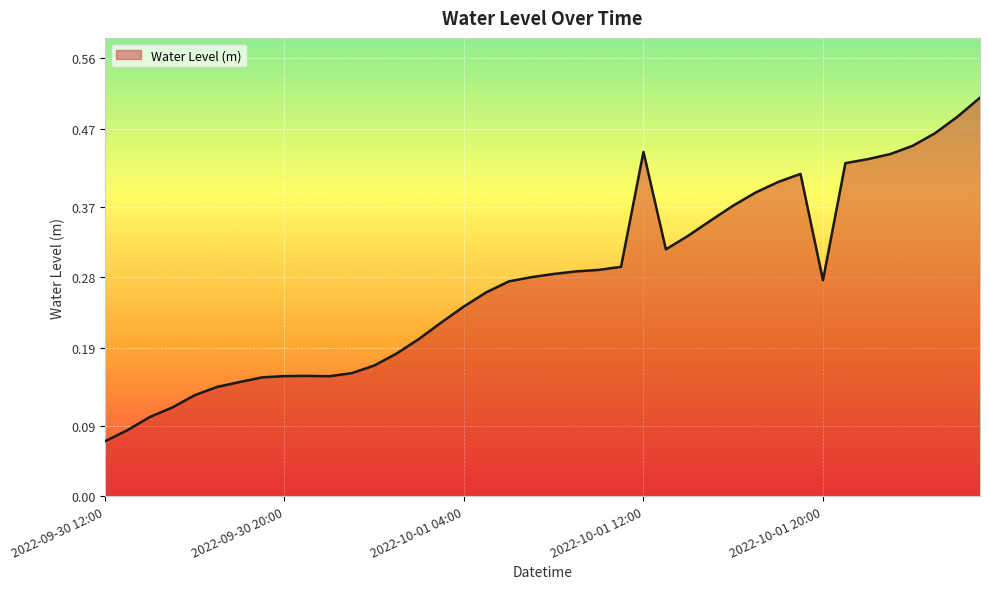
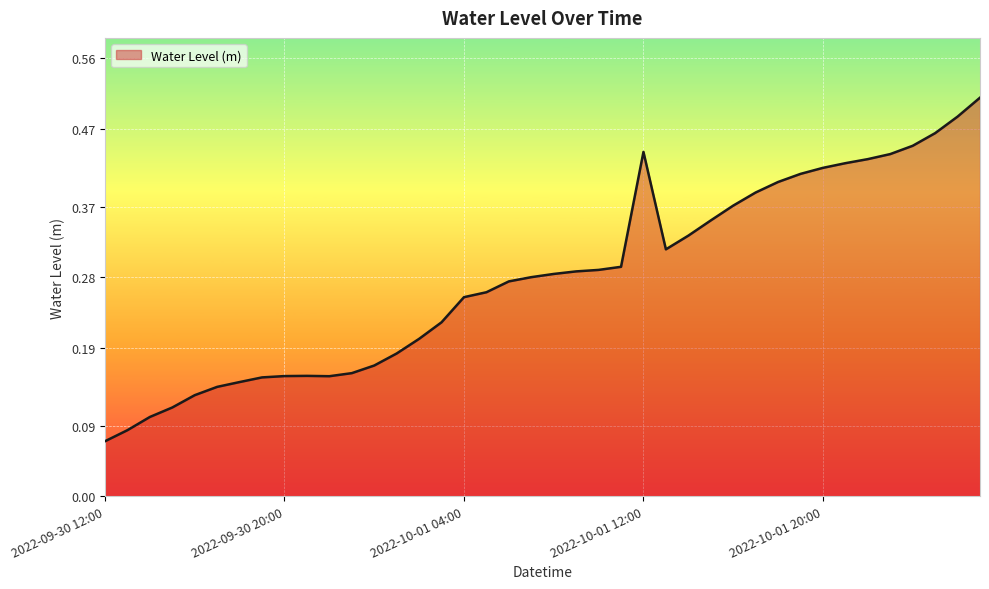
  {
    "2022-09-30 12:00": 0.07,
    "2022-09-30 20:00": 0.15,
-   "2022-10-01 04:00": 0.24,
+   "2022-10-01 04:00": 0.25,
    "2022-10-01 12:00": 0.44,
-   "2022-10-01 20:00": 0.28
+   "2022-10-01 20:00": 0.42
  }
